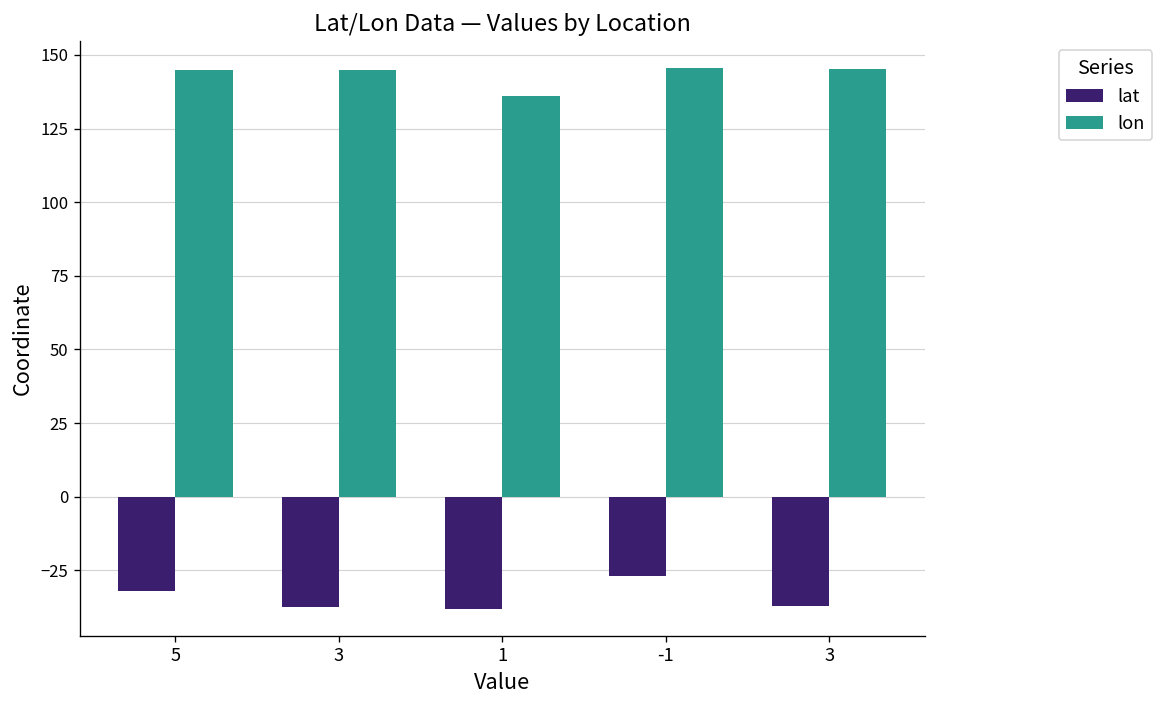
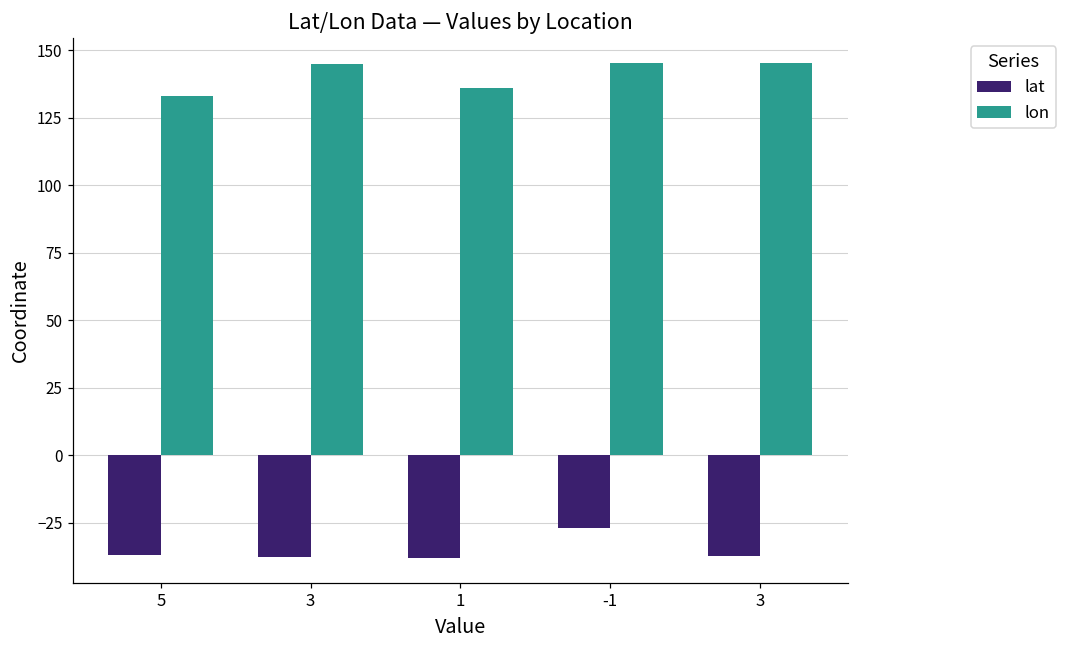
  {
    "lat": {
-     "5": -32,
+     "5": -37,
      "1": -38,
      "-1": -27
    },
    "lon": {
-     "5": 145,
+     "5": 133,
      "1": 136,
      "-1": 146
    }
  }
